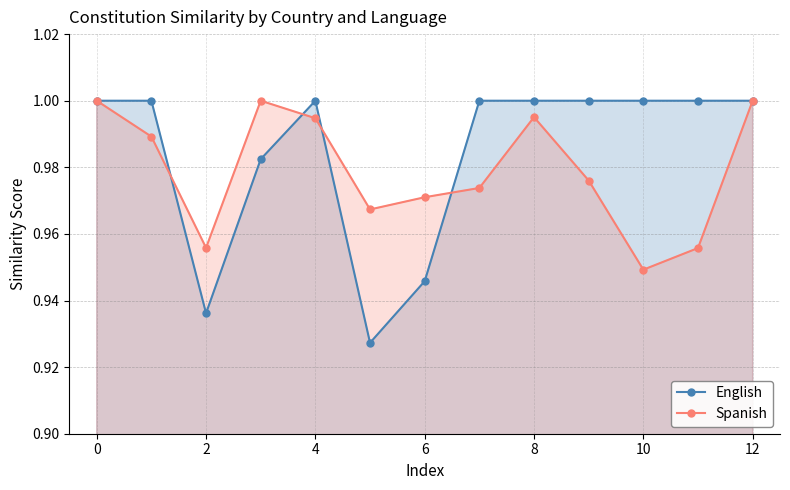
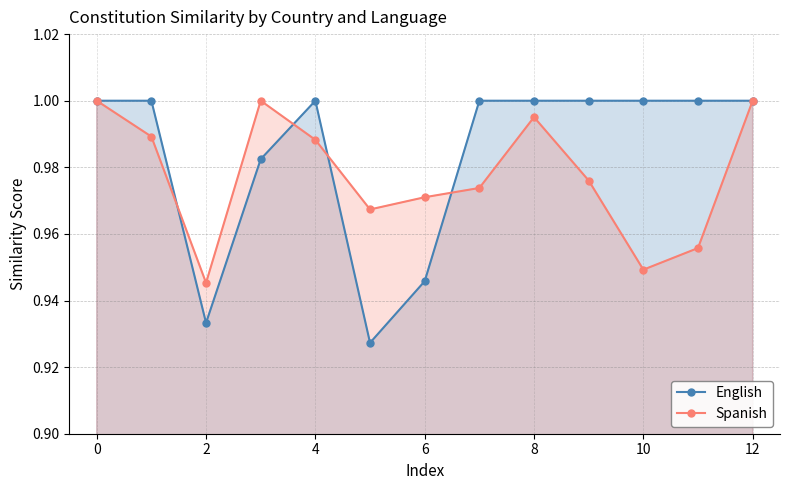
  {
    "English": {
-     "2": 0.936,
+     "2": 0.933,
      "4": 1.000,
      "6": 0.946,
      "8": 1.000,
      "10": 1.000
    },
    "Spanish": {
-     "2": 0.956,
-     "4": 0.995,
+     "2": 0.945,
+     "4": 0.988,
      "6": 0.971,
      "8": 0.995,
      "10": 0.949
    }
  }
